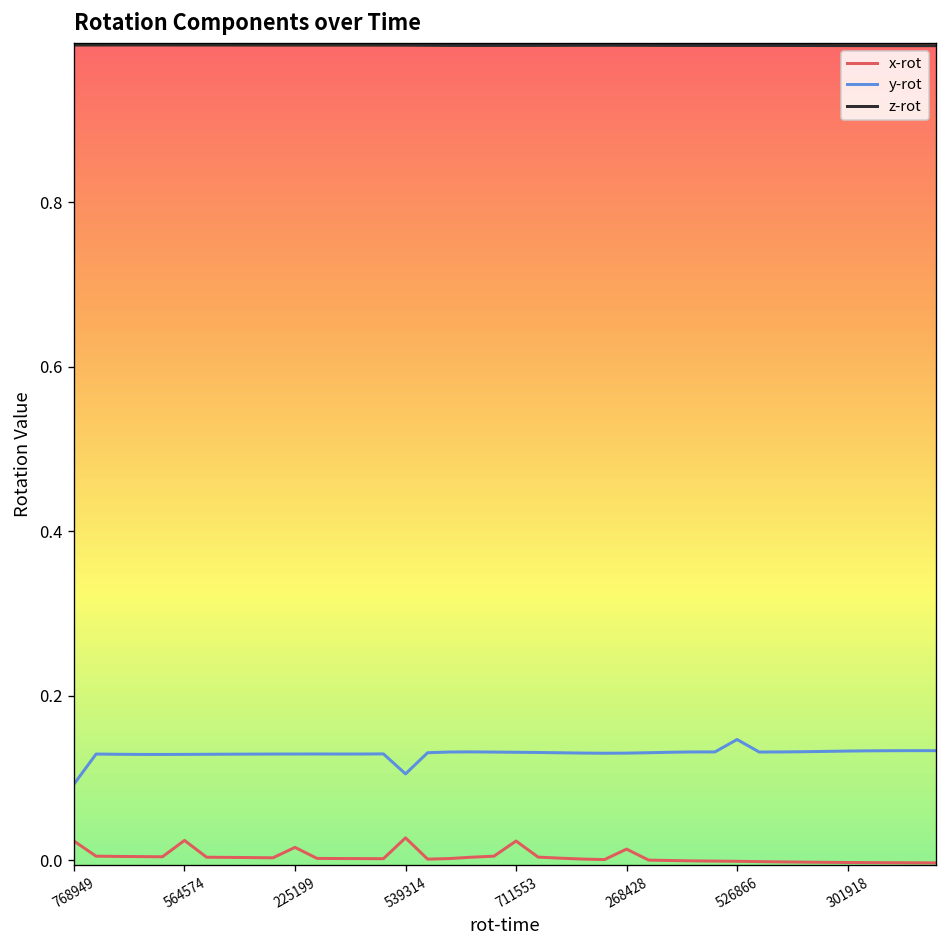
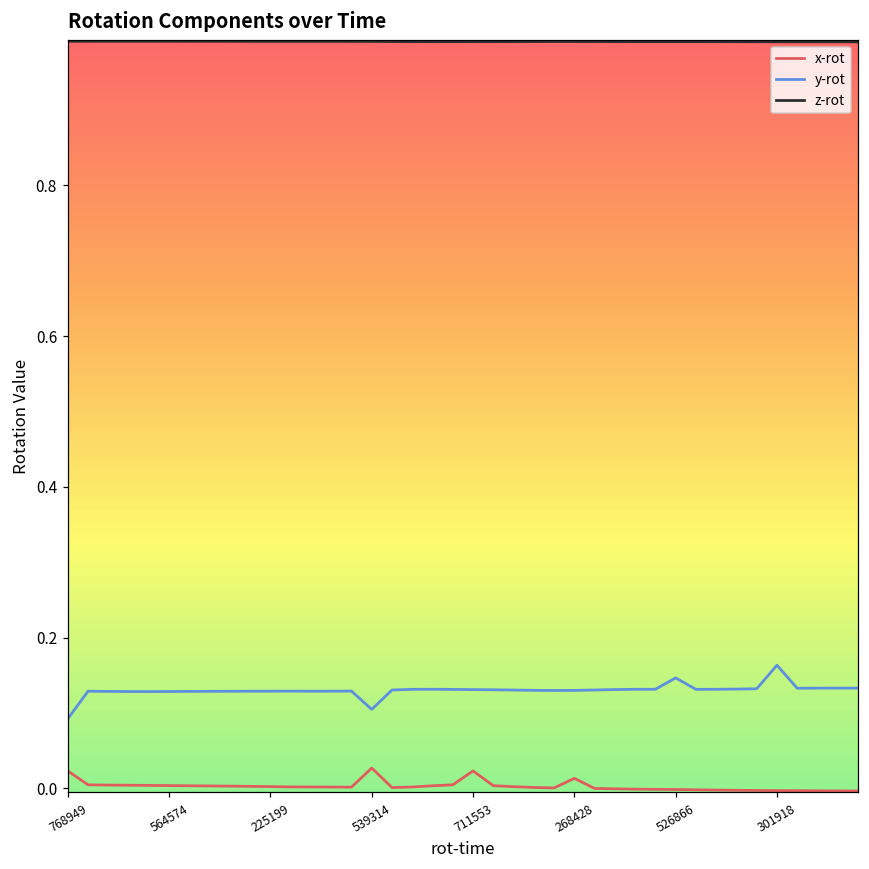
  {
    "x-rot": {
      "768949": 0.02,
-     "564574": 0.02,
-     "225199": 0.02,
+     "564574": 0.00,
+     "225199": 0.00,
      "539314": 0.03,
      "711553": 0.02,
      "268428": 0.01,
      "526866": 0.00,
      "301918": 0.00
    },
    "y-rot": {
      "768949": 0.09,
      "564574": 0.13,
      "225199": 0.13,
      "539314": 0.10,
      "711553": 0.13,
      "268428": 0.13,
      "526866": 0.15,
-     "301918": 0.13
+     "301918": 0.16
    },
    "z-rot": {
      "768949": 0.99,
      "564574": 0.99,
      "225199": 0.99,
      "539314": 0.99,
      "711553": 0.99,
      "268428": 0.99,
      "526866": 0.99,
      "301918": 0.99
    }
  }
